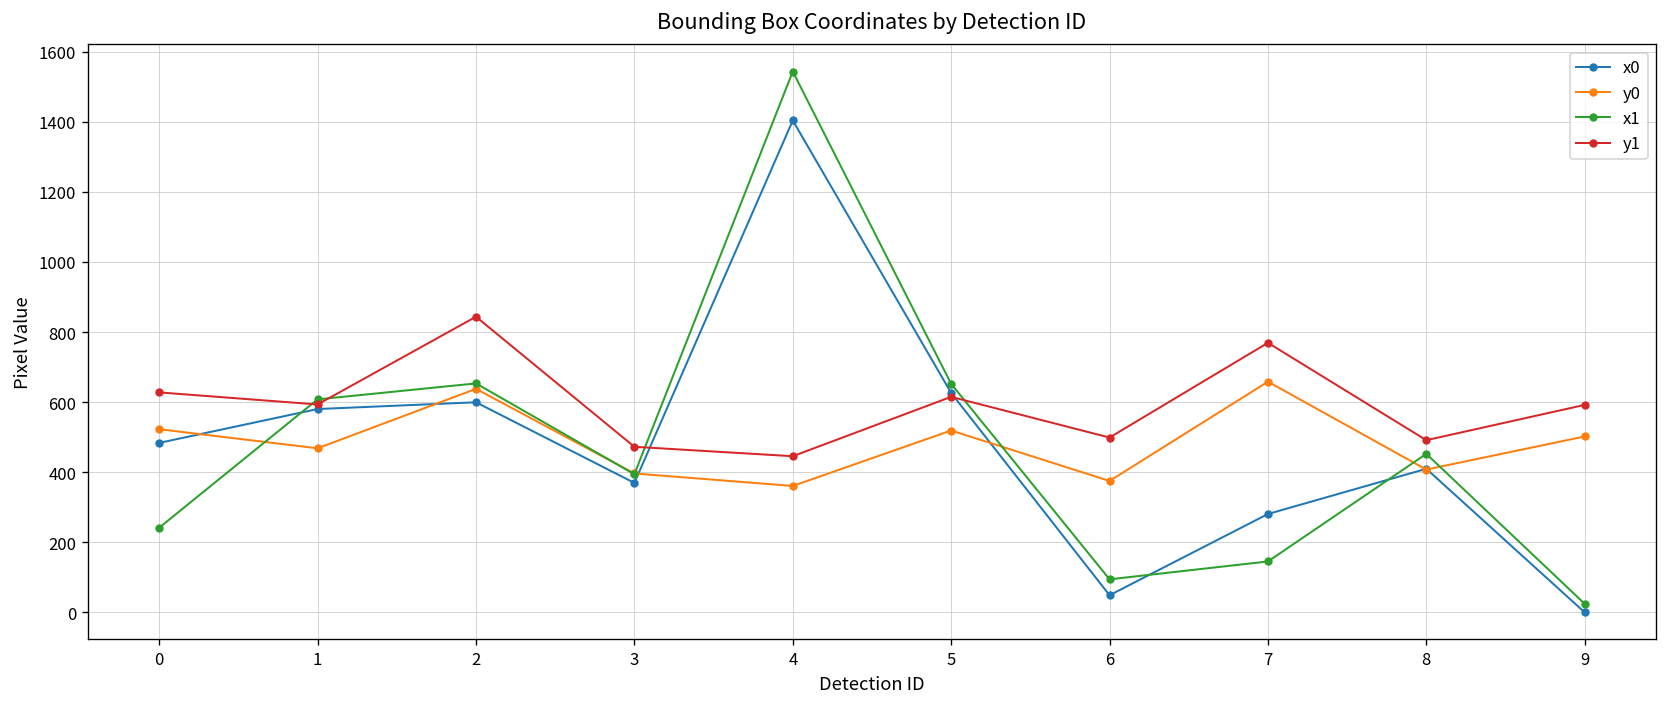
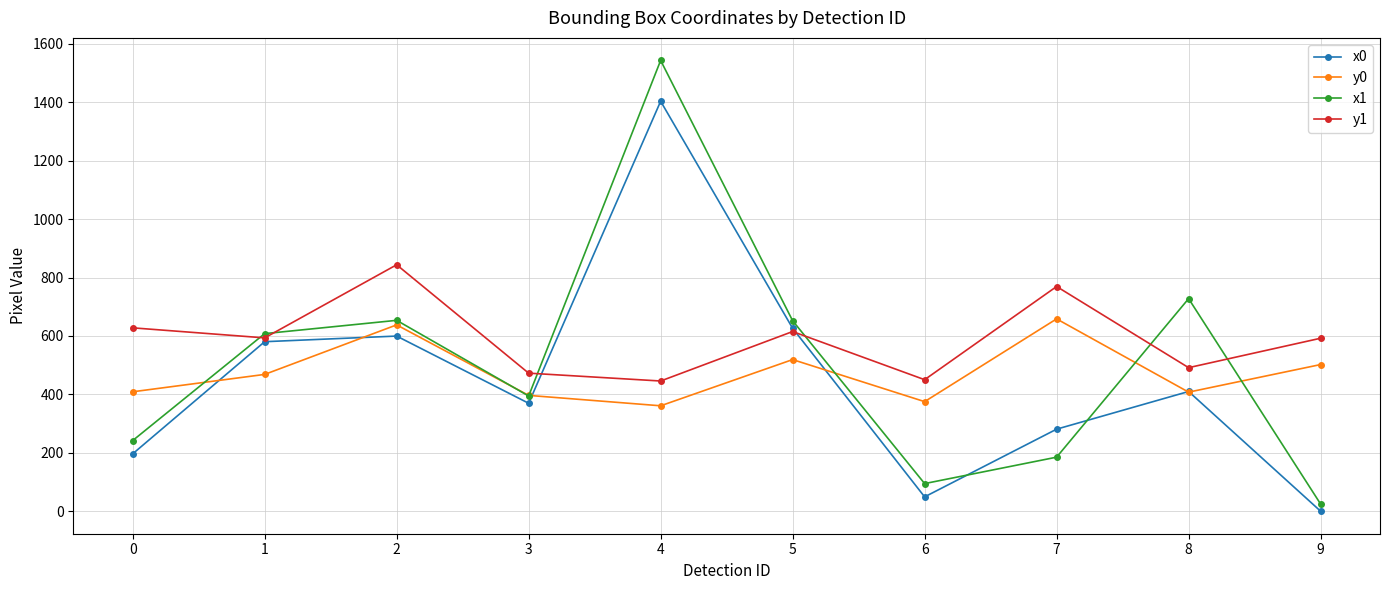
  {
    "x0": {
-     "0": 480,
+     "0": 200,
      "1": 580,
      "2": 600,
      "3": 370,
      "4": 1400,
      "5": 630,
      "6": 50,
      "7": 280,
      "9": 0
    },
    "y0": {
-     "0": 520,
+     "0": 410,
      "1": 470,
      "2": 640,
      "4": 360,
      "5": 520,
      "6": 380,
      "7": 660,
      "9": 500
    },
    "x1": {
      "0": 240,
      "1": 610,
      "2": 650,
      "4": 1540,
      "5": 650,
      "6": 90,
-     "7": 150,
-     "8": 450,
+     "7": 180,
+     "8": 730,
      "9": 20
    },
    "y1": {
      "0": 630,
      "1": 590,
      "2": 840,
      "3": 470,
      "4": 450,
      "5": 620,
-     "6": 500,
+     "6": 450,
      "7": 770,
      "8": 490,
      "9": 590
    }
  }
